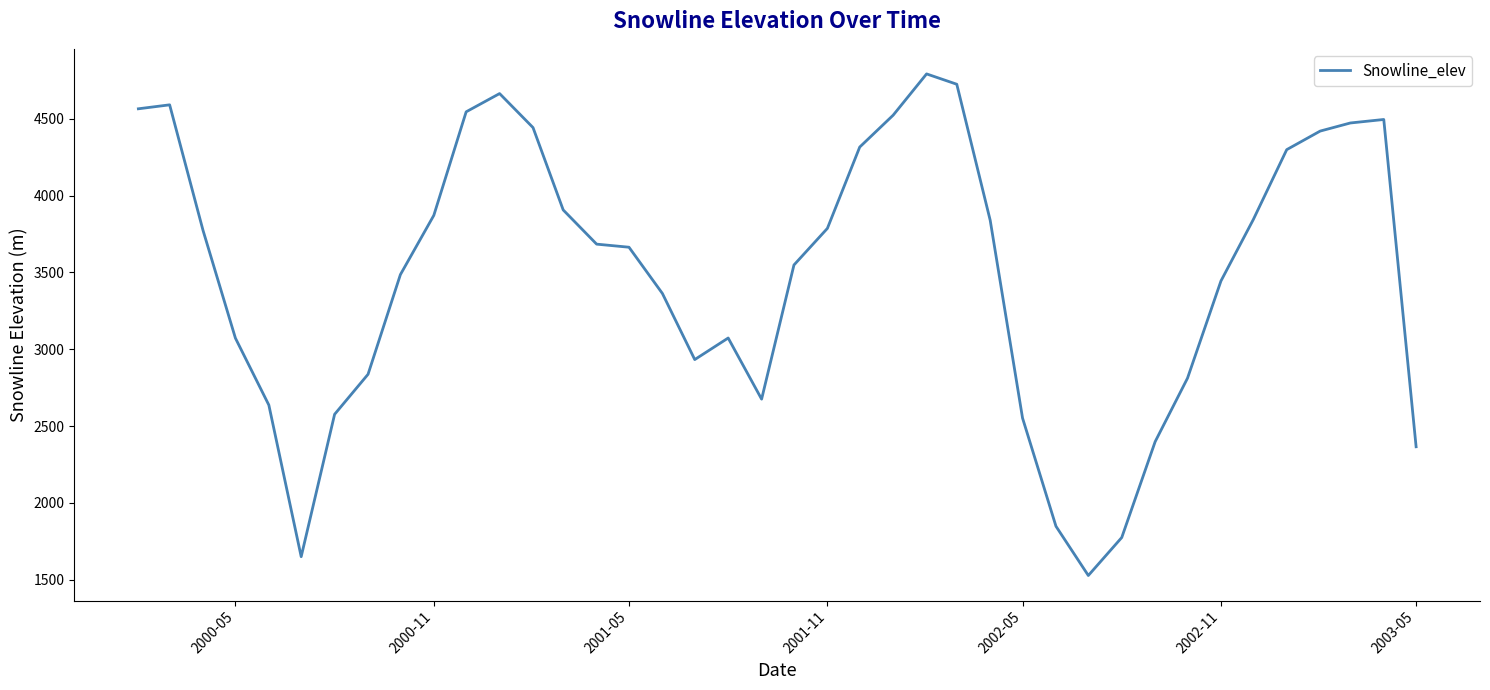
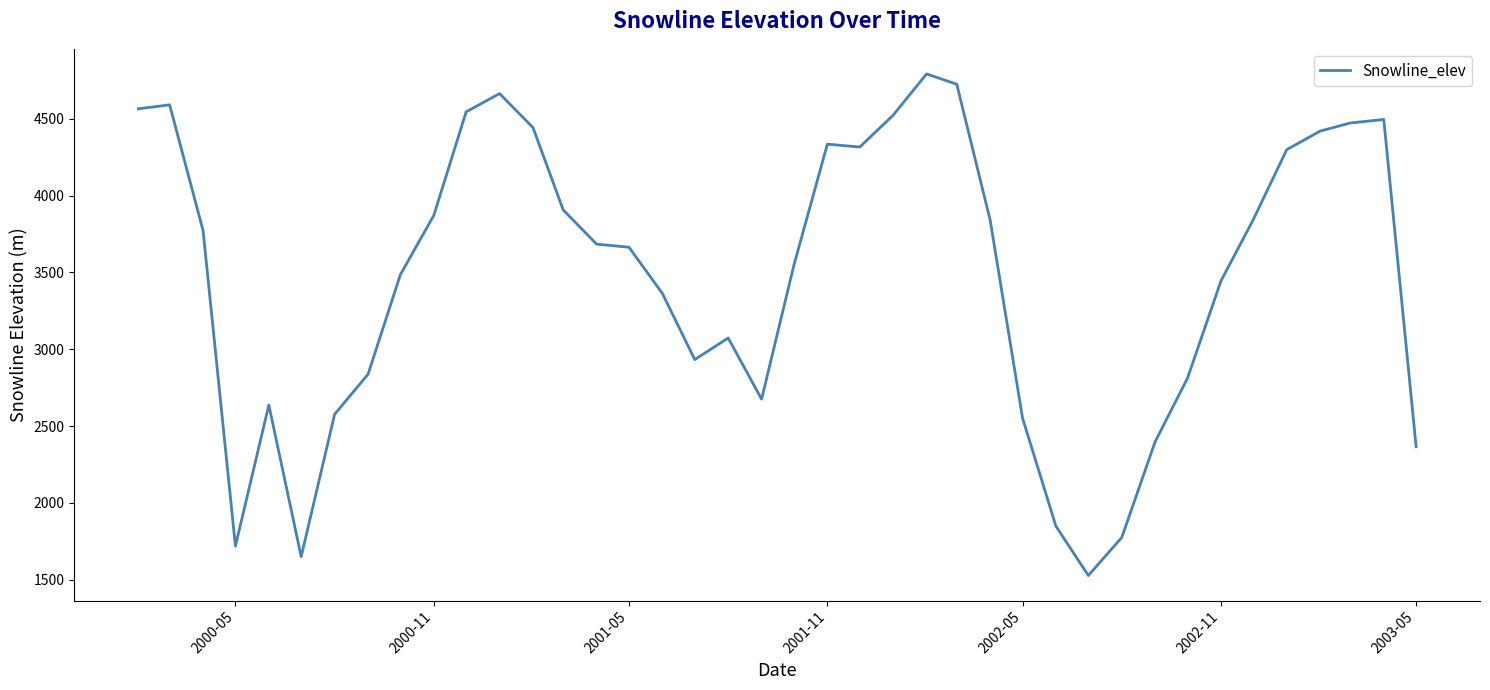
  {
-   "2000-05": 3070,
+   "2000-05": 1720,
    "2000-11": 3870,
    "2001-05": 3660,
-   "2001-11": 3790,
+   "2001-11": 4330,
    "2002-05": 2550,
    "2002-11": 3440,
    "2003-05": 2370
  }
